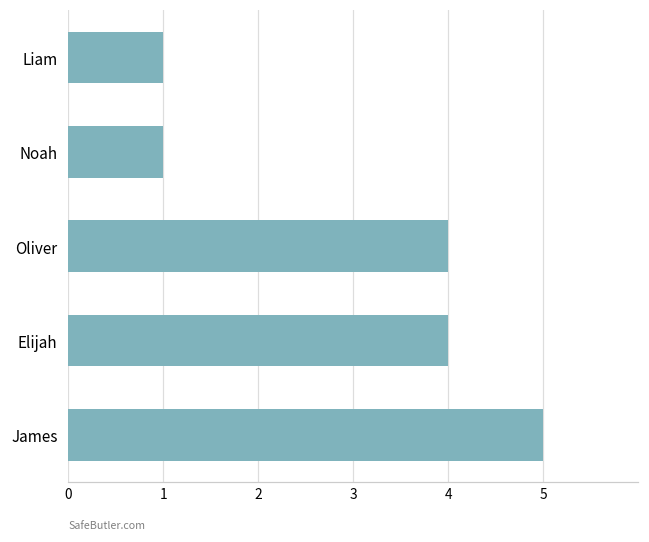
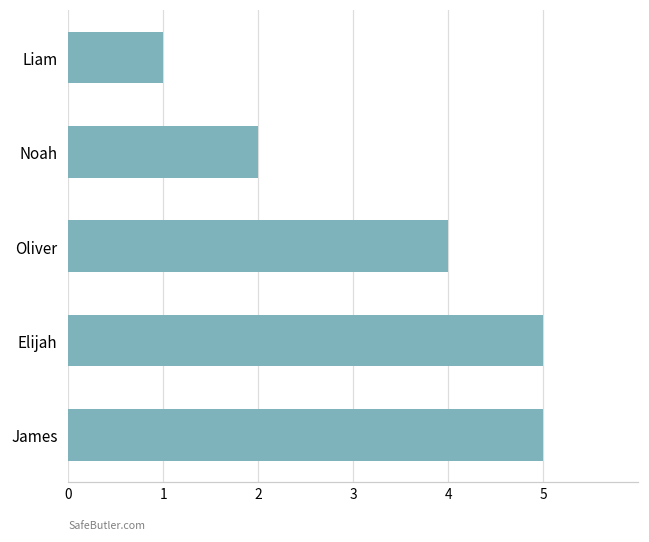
  {
    "Liam": 1.0,
-   "Noah": 1.0,
+   "Noah": 2.0,
    "Oliver": 4.0,
-   "Elijah": 4.0,
+   "Elijah": 5.0,
    "James": 5.0
  }
